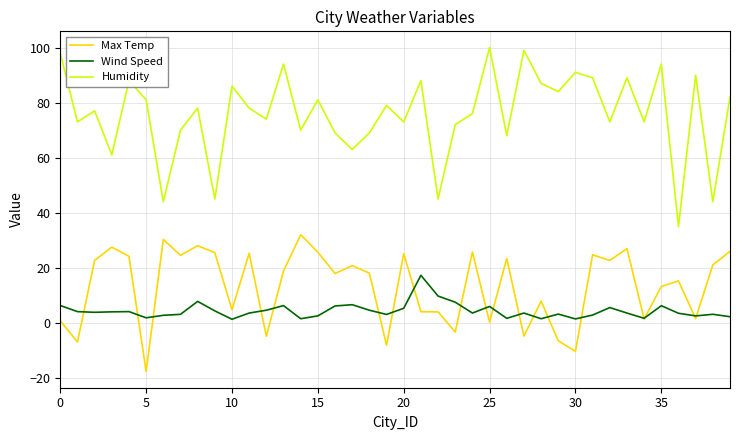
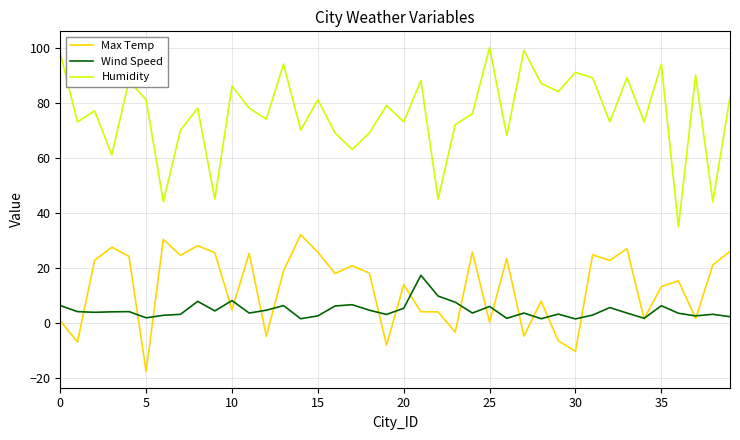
  {
    "Max Temp": {
      "0": 1,
      "5": -18,
      "10": 5,
      "15": 26,
-     "20": 25,
+     "20": 14,
      "25": 0,
      "30": -10,
      "35": 13
    },
    "Wind Speed": {
      "0": 6,
      "5": 2,
-     "10": 1,
+     "10": 8,
      "15": 3,
      "20": 5,
      "25": 6,
      "30": 1,
      "35": 6
    },
    "Humidity": {
      "0": 98,
      "5": 81,
      "10": 86,
      "15": 81,
      "20": 73,
      "25": 100,
      "30": 91,
      "35": 94
    }
  }
